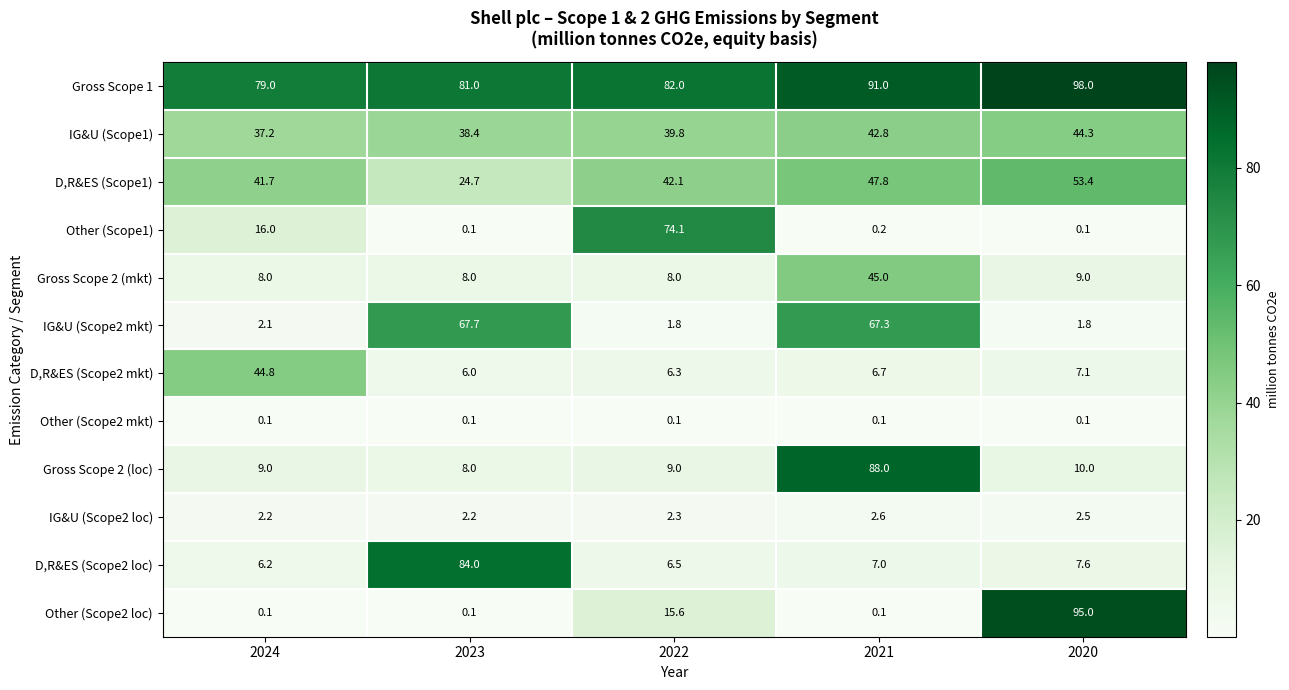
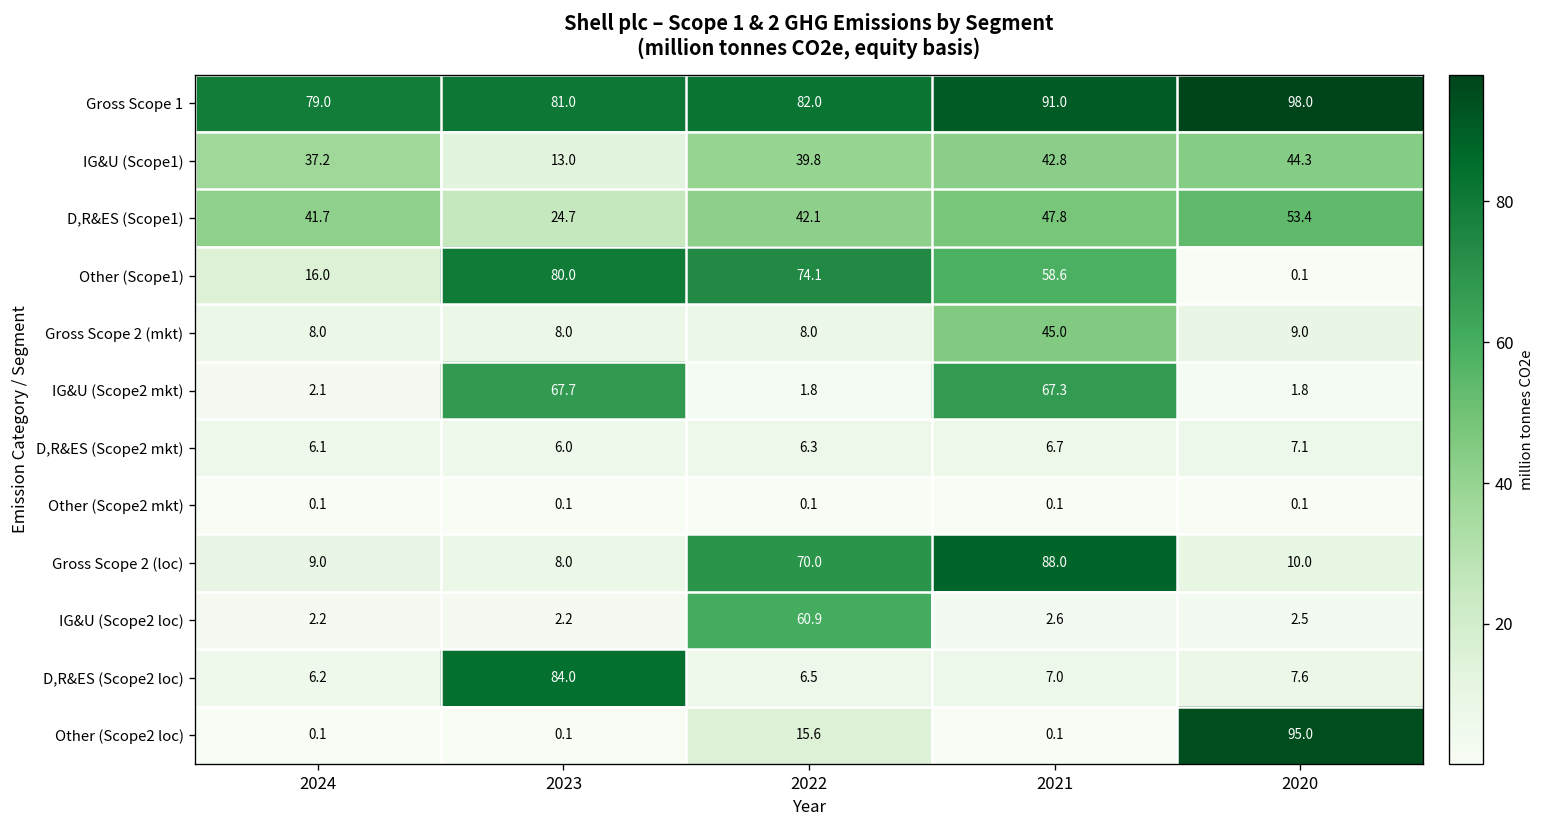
  {
    "Gross Scope 1": {
      "2024": 79.0,
      "2023": 81.0,
      "2022": 82.0,
      "2021": 91.0,
      "2020": 98.0
    },
    "IG&U (Scope1)": {
      "2024": 37.2,
-     "2023": 38.4,
+     "2023": 13.0,
      "2022": 39.8,
      "2021": 42.8,
      "2020": 44.3
    },
    "D,R&ES (Scope1)": {
      "2024": 41.7,
      "2023": 24.7,
      "2022": 42.1,
      "2021": 47.8,
      "2020": 53.4
    },
    "Other (Scope1)": {
      "2024": 16.0,
-     "2023": 0.1,
+     "2023": 80.0,
      "2022": 74.1,
-     "2021": 0.2,
+     "2021": 58.6,
      "2020": 0.1
    },
    "Gross Scope 2 (mkt)": {
      "2024": 8.0,
      "2023": 8.0,
      "2022": 8.0,
      "2021": 45.0,
      "2020": 9.0
    },
    "IG&U (Scope2 mkt)": {
      "2024": 2.1,
      "2023": 67.7,
      "2022": 1.8,
      "2021": 67.3,
      "2020": 1.8
    },
    "D,R&ES (Scope2 mkt)": {
-     "2024": 44.8,
+     "2024": 6.1,
      "2023": 6.0,
      "2022": 6.3,
      "2021": 6.7,
      "2020": 7.1
    },
    "Other (Scope2 mkt)": {
      "2024": 0.1,
      "2023": 0.1,
      "2022": 0.1,
      "2021": 0.1,
      "2020": 0.1
    },
    "Gross Scope 2 (loc)": {
      "2024": 9.0,
      "2023": 8.0,
-     "2022": 9.0,
+     "2022": 70.0,
      "2021": 88.0,
      "2020": 10.0
    },
    "IG&U (Scope2 loc)": {
      "2024": 2.2,
      "2023": 2.2,
-     "2022": 2.3,
+     "2022": 60.9,
      "2021": 2.6,
      "2020": 2.5
    },
    "D,R&ES (Scope2 loc)": {
      "2024": 6.2,
      "2023": 84.0,
      "2022": 6.5,
      "2021": 7.0,
      "2020": 7.6
    },
    "Other (Scope2 loc)": {
      "2024": 0.1,
      "2023": 0.1,
      "2022": 15.6,
      "2021": 0.1,
      "2020": 95.0
    }
  }
